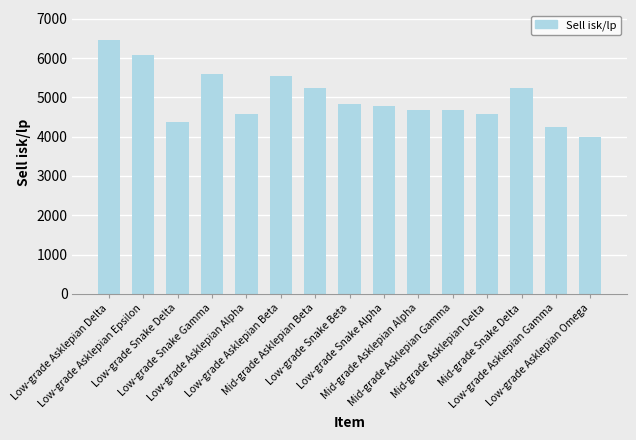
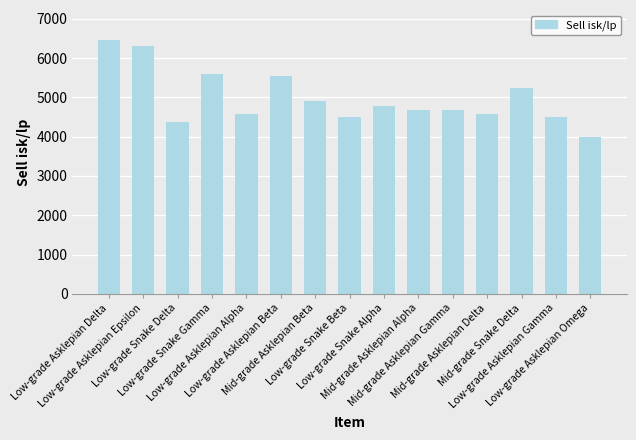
  {
    "Low-grade Asklepian Delta": 6400,
-   "Low-grade Asklepian Epsilon": 6100,
+   "Low-grade Asklepian Epsilon": 6300,
    "Low-grade Snake Delta": 4400,
    "Low-grade Snake Gamma": 5600,
    "Low-grade Asklepian Alpha": 4600,
    "Low-grade Asklepian Beta": 5500,
-   "Mid-grade Asklepian Beta": 5200,
-   "Low-grade Snake Beta": 4800,
+   "Mid-grade Asklepian Beta": 4900,
+   "Low-grade Snake Beta": 4500,
    "Low-grade Snake Alpha": 4800,
    "Mid-grade Asklepian Alpha": 4700,
    "Mid-grade Asklepian Gamma": 4700,
    "Mid-grade Asklepian Delta": 4600,
    "Mid-grade Snake Delta": 5200,
-   "Low-grade Asklepian Gamma": 4200,
+   "Low-grade Asklepian Gamma": 4500,
    "Low-grade Asklepian Omega": 4000
  }
